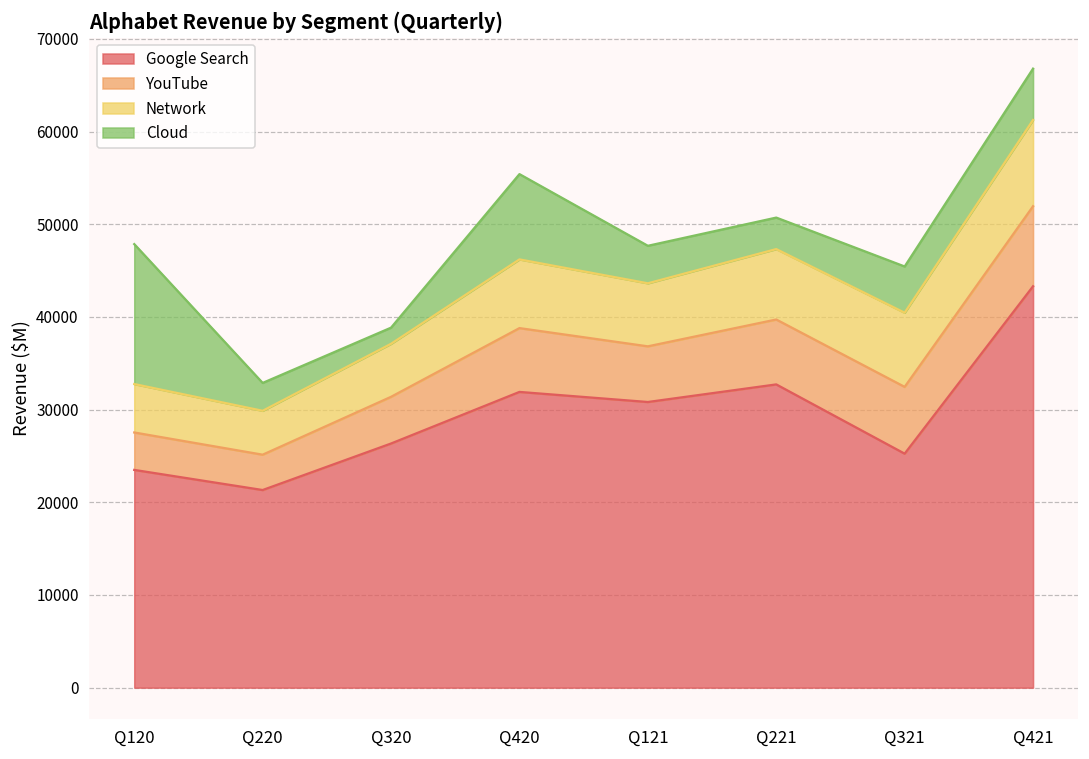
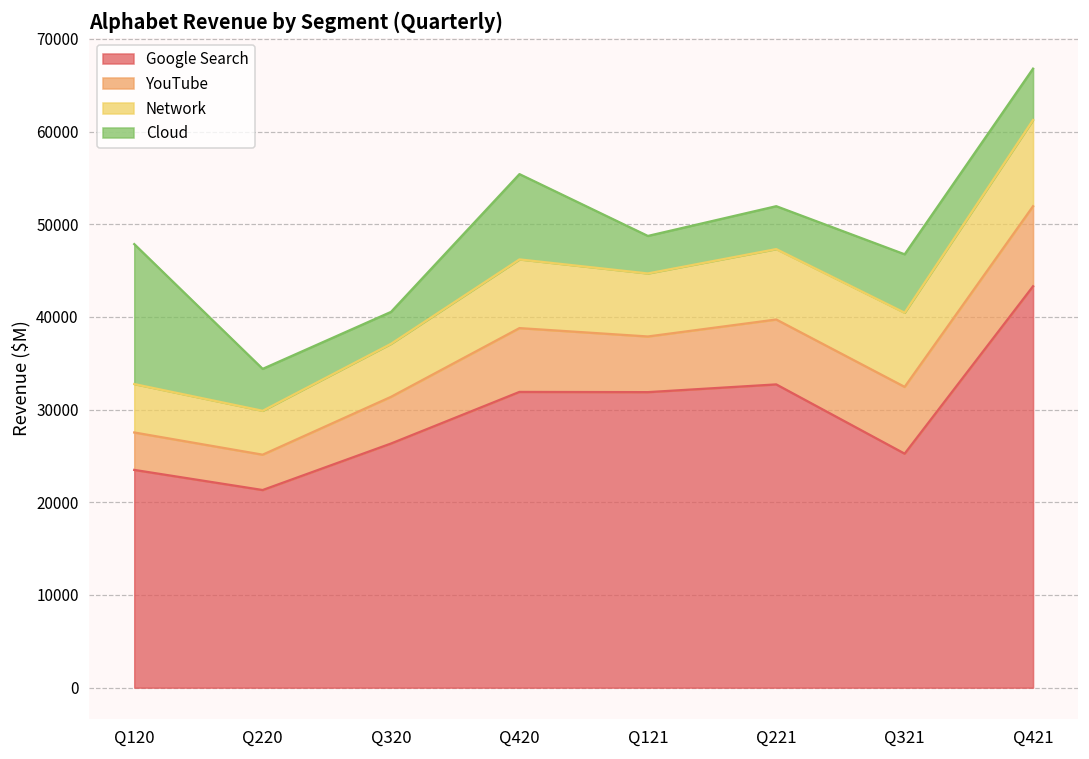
  {
    "Google Search": {
      "Q120": 23000,
      "Q220": 21000,
      "Q320": 26000,
      "Q420": 32000,
-     "Q121": 31000,
+     "Q121": 32000,
      "Q221": 33000,
      "Q321": 25000,
      "Q421": 43000
    },
    "Cloud": {
      "Q120": 15000,
-     "Q220": 3000,
-     "Q320": 2000,
+     "Q220": 5000,
+     "Q320": 3000,
      "Q420": 9000,
      "Q121": 4000,
-     "Q221": 3000,
-     "Q321": 5000,
+     "Q221": 5000,
+     "Q321": 6000,
      "Q421": 6000
    }
  }
